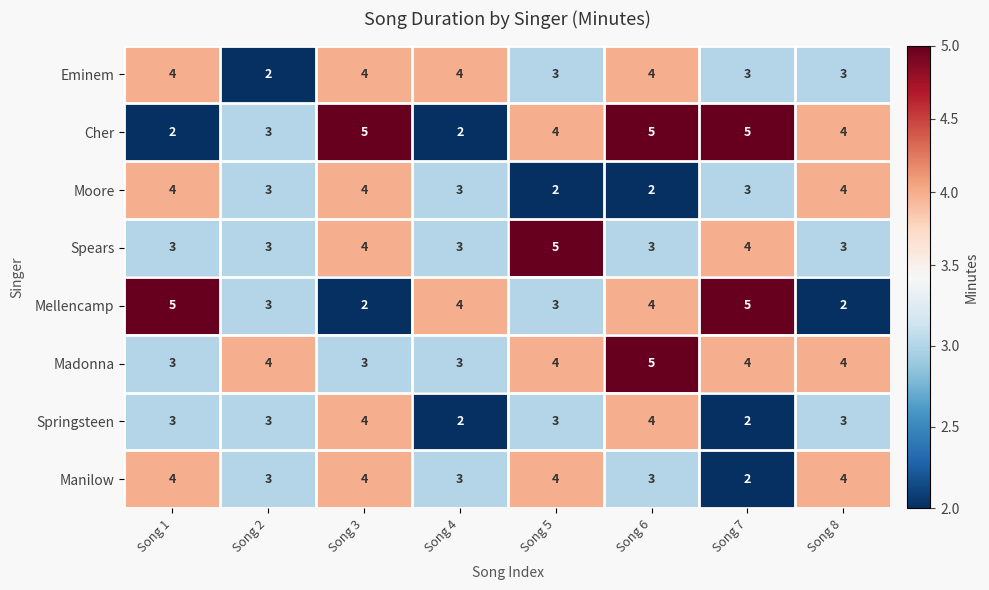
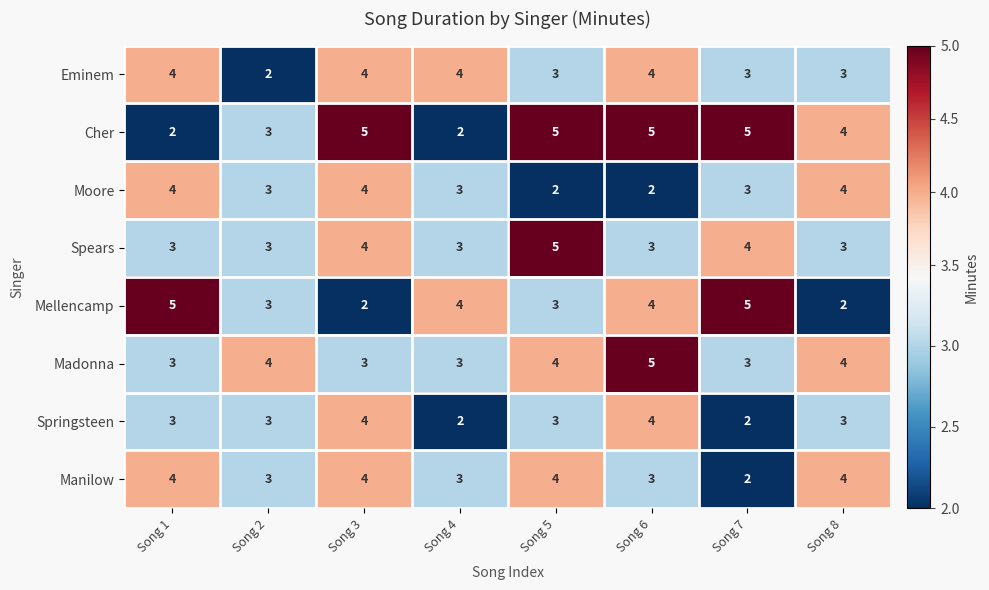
  {
    "Eminem": {
      "Song 1": 4,
      "Song 2": 2,
      "Song 3": 4,
      "Song 4": 4,
      "Song 5": 3,
      "Song 6": 4,
      "Song 7": 3,
      "Song 8": 3
    },
    "Cher": {
      "Song 1": 2,
      "Song 2": 3,
      "Song 3": 5,
      "Song 4": 2,
-     "Song 5": 4,
+     "Song 5": 5,
      "Song 6": 5,
      "Song 7": 5,
      "Song 8": 4
    },
    "Moore": {
      "Song 1": 4,
      "Song 2": 3,
      "Song 3": 4,
      "Song 4": 3,
      "Song 5": 2,
      "Song 6": 2,
      "Song 7": 3,
      "Song 8": 4
    },
    "Spears": {
      "Song 1": 3,
      "Song 2": 3,
      "Song 3": 4,
      "Song 4": 3,
      "Song 5": 5,
      "Song 6": 3,
      "Song 7": 4,
      "Song 8": 3
    },
    "Mellencamp": {
      "Song 1": 5,
      "Song 2": 3,
      "Song 3": 2,
      "Song 4": 4,
      "Song 5": 3,
      "Song 6": 4,
      "Song 7": 5,
      "Song 8": 2
    },
    "Madonna": {
      "Song 1": 3,
      "Song 2": 4,
      "Song 3": 3,
      "Song 4": 3,
      "Song 5": 4,
      "Song 6": 5,
-     "Song 7": 4,
+     "Song 7": 3,
      "Song 8": 4
    },
    "Springsteen": {
      "Song 1": 3,
      "Song 2": 3,
      "Song 3": 4,
      "Song 4": 2,
      "Song 5": 3,
      "Song 6": 4,
      "Song 7": 2,
      "Song 8": 3
    },
    "Manilow": {
      "Song 1": 4,
      "Song 2": 3,
      "Song 3": 4,
      "Song 4": 3,
      "Song 5": 4,
      "Song 6": 3,
      "Song 7": 2,
      "Song 8": 4
    }
  }
